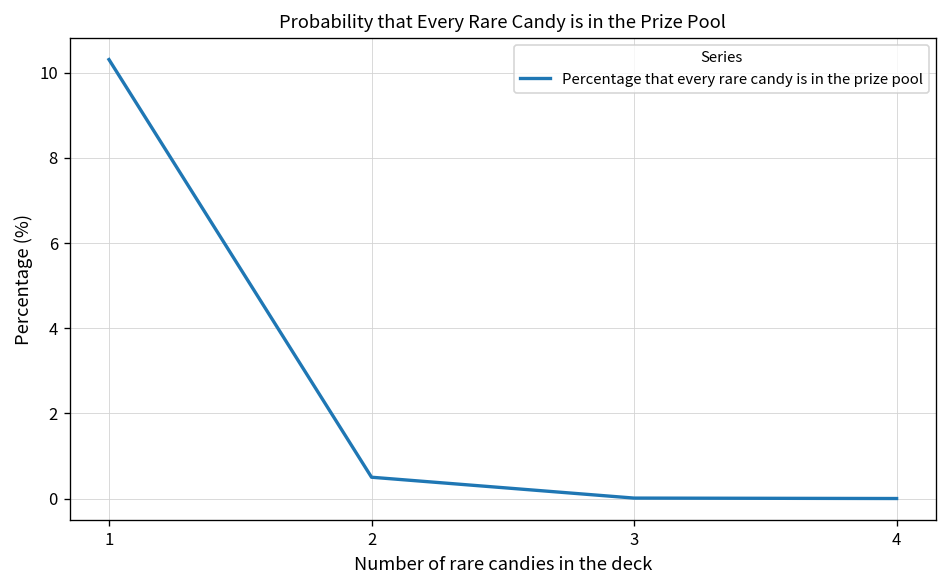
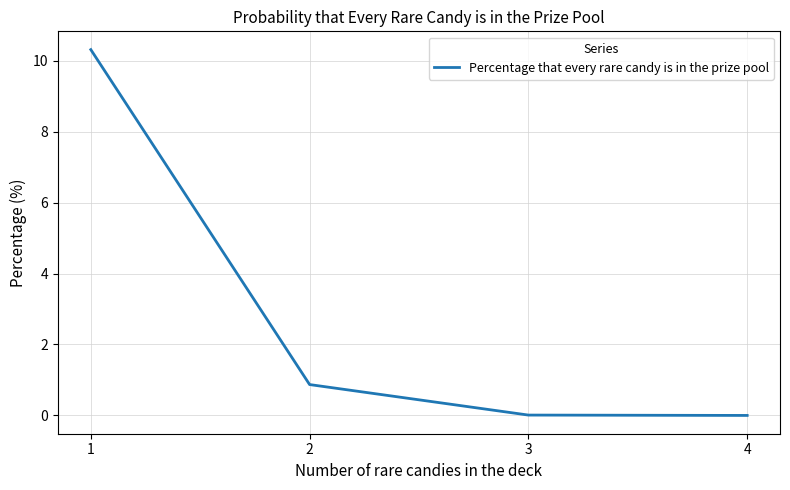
  {
    "1": 10.3,
-   "2": 0.5,
+   "2": 0.9,
    "3": 0.0,
    "4": 0.0
  }
